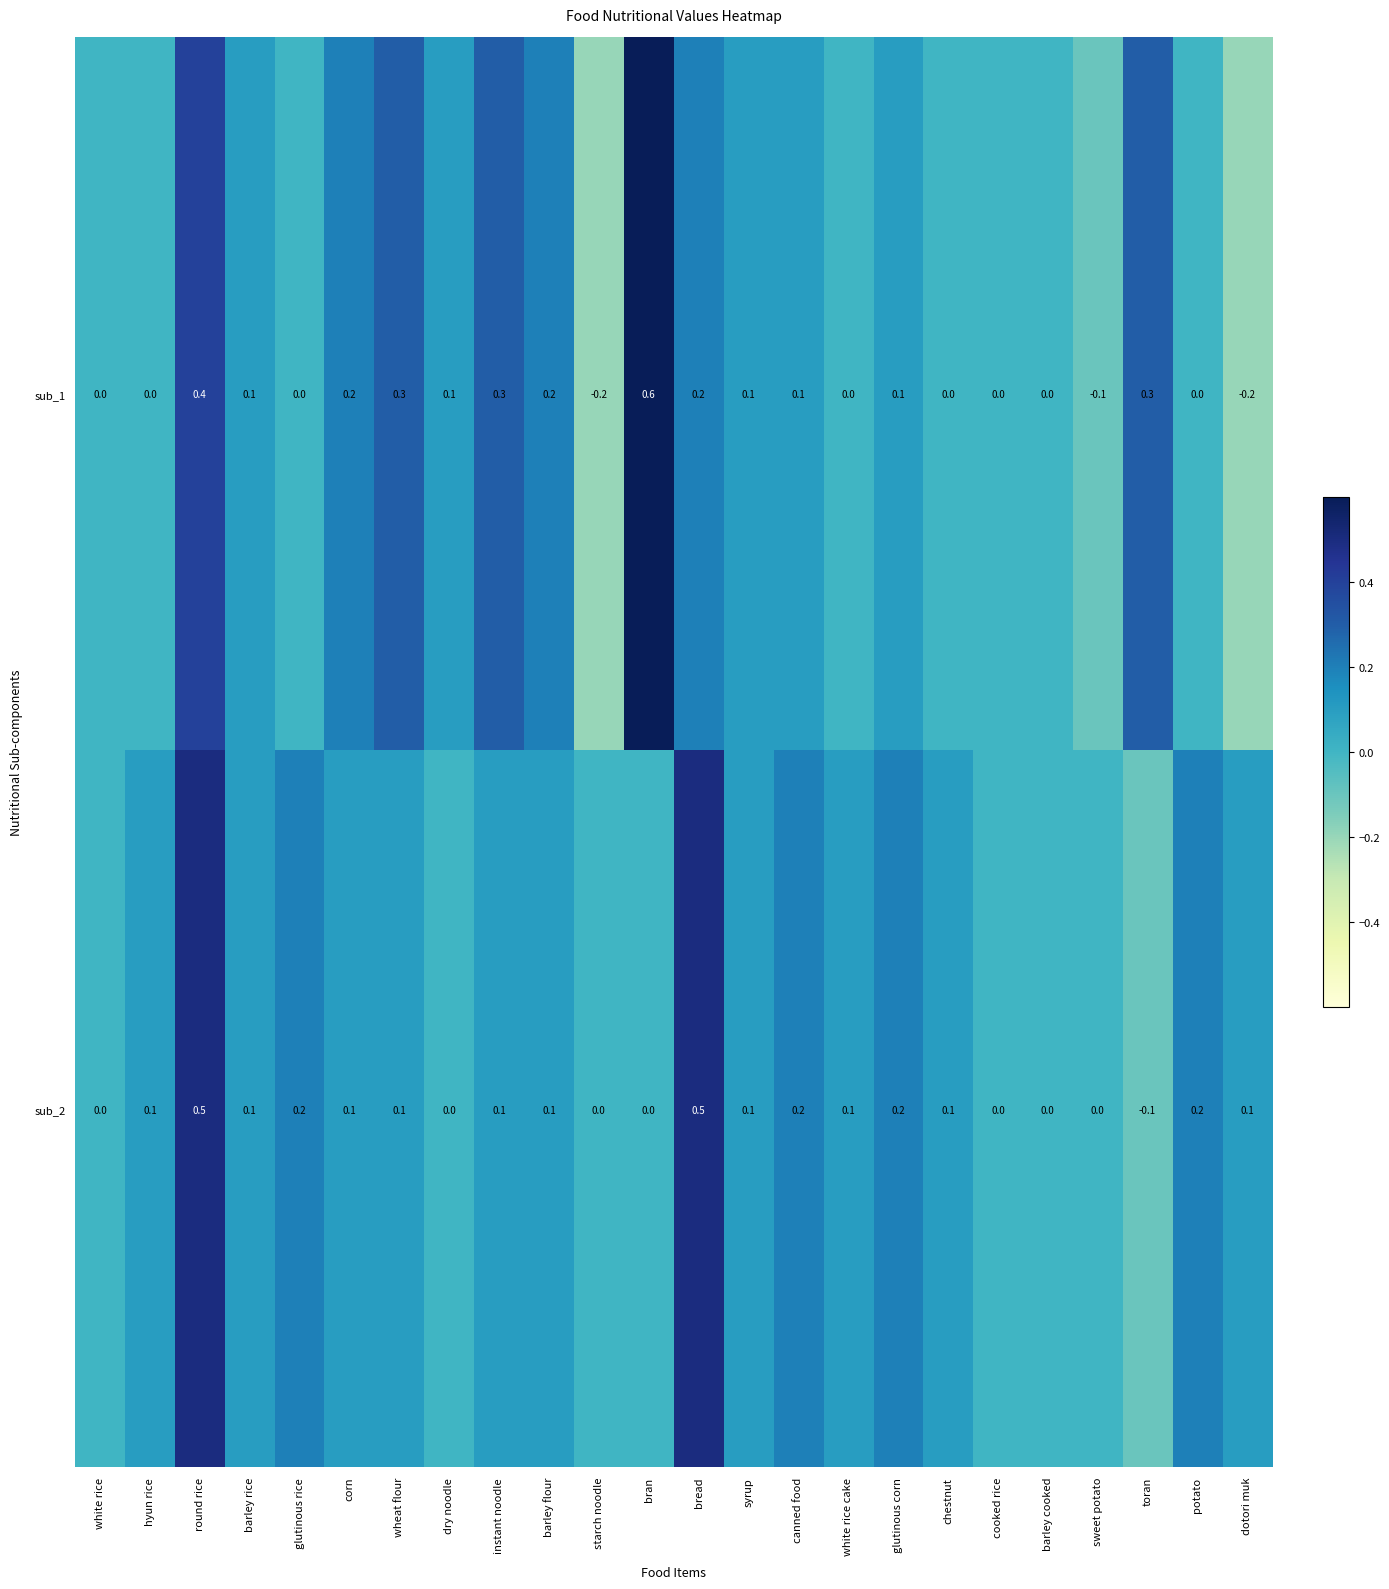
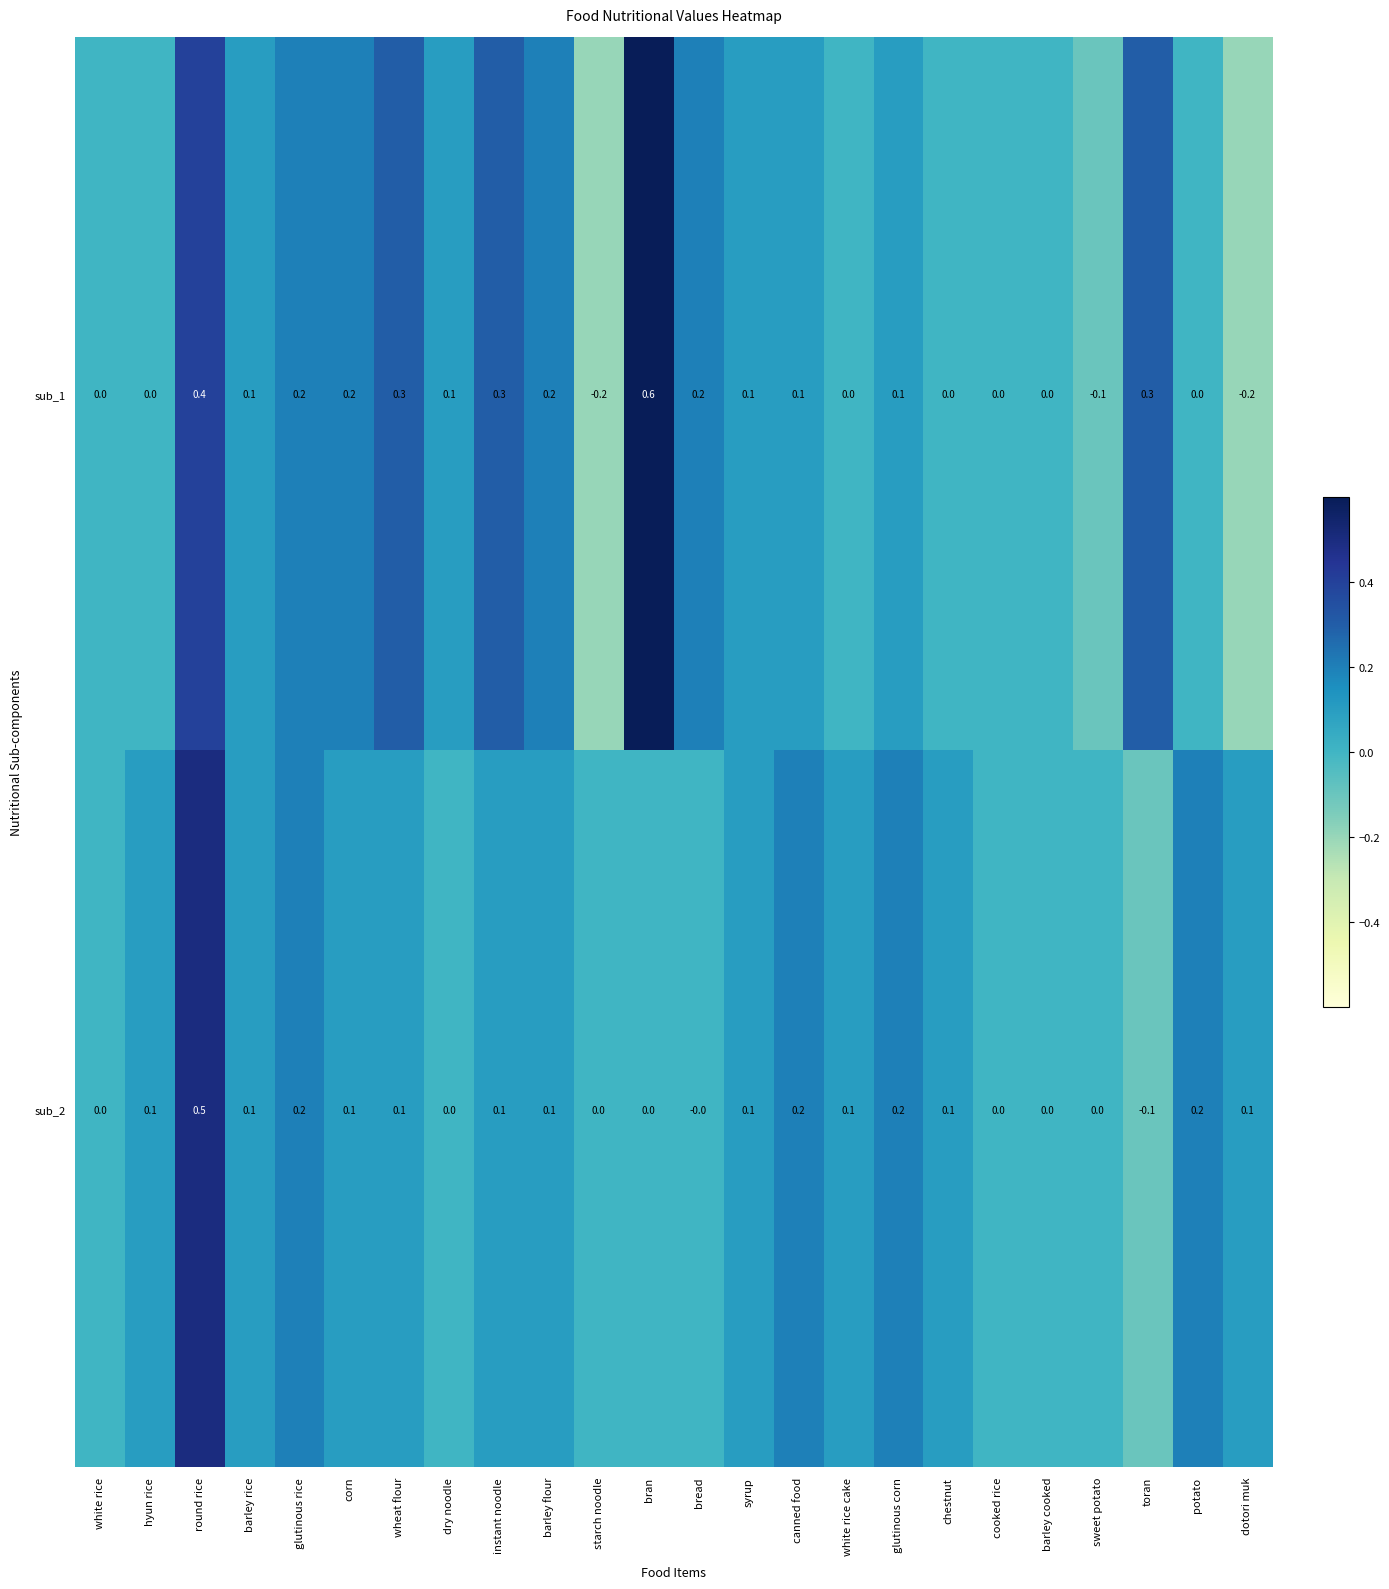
  {
    "sub_1": {
      "white rice": 0.0,
      "hyun rice": 0.0,
      "round rice": 0.4,
      "barley rice": 0.1,
-     "glutinous rice": 0.0,
+     "glutinous rice": 0.2,
      "corn": 0.2,
      "wheat flour": 0.3,
      "dry noodle": 0.1,
      "instant noodle": 0.3,
      "barley flour": 0.2,
      "starch noodle": -0.2,
      "bran": 0.6,
      "bread": 0.2,
      "syrup": 0.1,
      "canned food": 0.1,
      "white rice cake": 0.0,
      "glutinous corn": 0.1,
      "chestnut": 0.0,
      "cooked rice": 0.0,
      "barley cooked": 0.0,
      "sweet potato": -0.1,
      "toran": 0.3,
      "potato": 0.0,
      "dotori muk": -0.2
    },
    "sub_2": {
      "white rice": 0.0,
      "hyun rice": 0.1,
      "round rice": 0.5,
      "barley rice": 0.1,
      "glutinous rice": 0.2,
      "corn": 0.1,
      "wheat flour": 0.1,
      "dry noodle": 0.0,
      "instant noodle": 0.1,
      "barley flour": 0.1,
      "starch noodle": 0.0,
      "bran": 0.0,
-     "bread": 0.5,
+     "bread": -0.0,
      "syrup": 0.1,
      "canned food": 0.2,
      "white rice cake": 0.1,
      "glutinous corn": 0.2,
      "chestnut": 0.1,
      "cooked rice": 0.0,
      "barley cooked": 0.0,
      "sweet potato": 0.0,
      "toran": -0.1,
      "potato": 0.2,
      "dotori muk": 0.1
    }
  }
